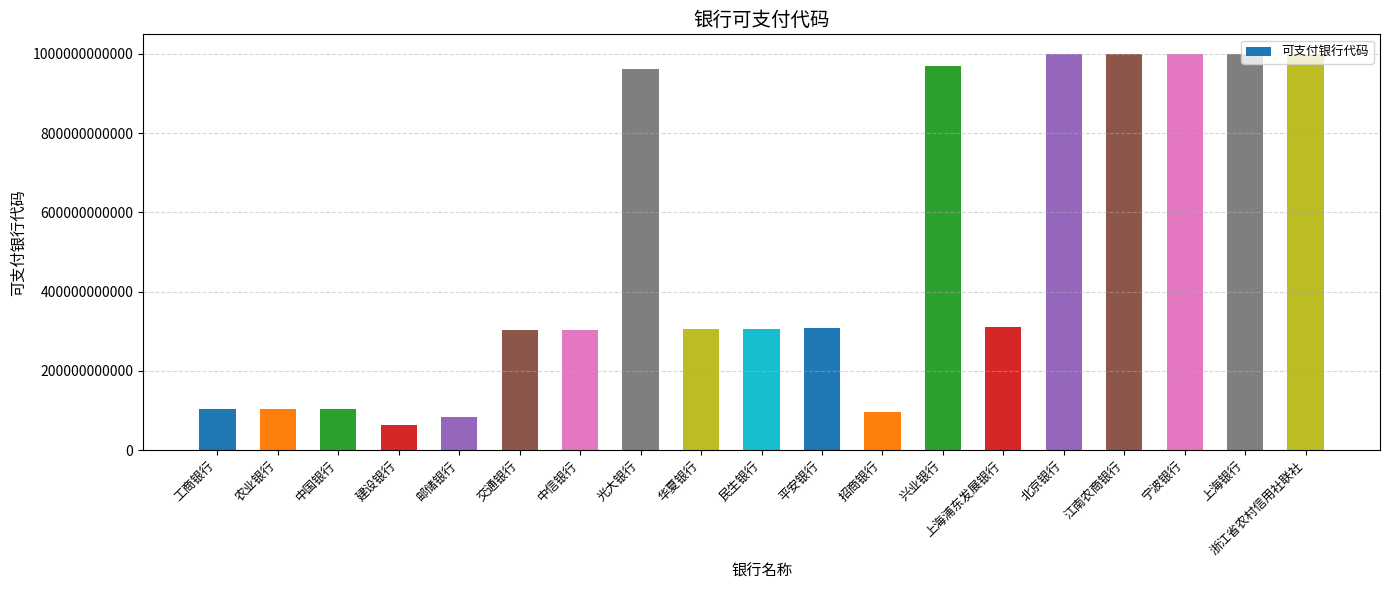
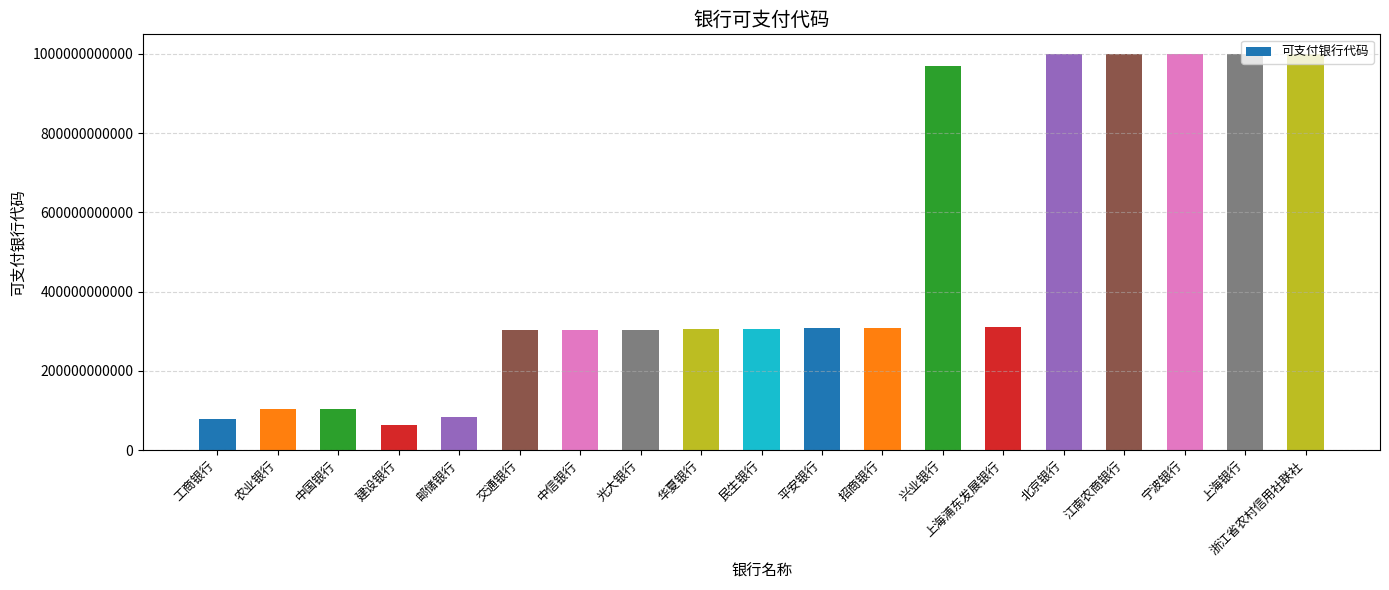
  {
-   "工商银行": 100000000000,
+   "工商银行": 80000000000,
    "农业银行": 100000000000,
    "中国银行": 100000000000,
    "建设银行": 60000000000,
    "邮储银行": 80000000000,
    "交通银行": 300000000000,
    "中信银行": 300000000000,
-   "光大银行": 960000000000,
+   "光大银行": 300000000000,
    "华夏银行": 300000000000,
    "民生银行": 310000000000,
    "平安银行": 310000000000,
-   "招商银行": 100000000000,
+   "招商银行": 310000000000,
    "兴业银行": 970000000000,
    "上海浦东发展银行": 310000000000,
    "北京银行": 1000000000000,
    "江南农商银行": 1000000000000,
    "宁波银行": 1000000000000
  }
